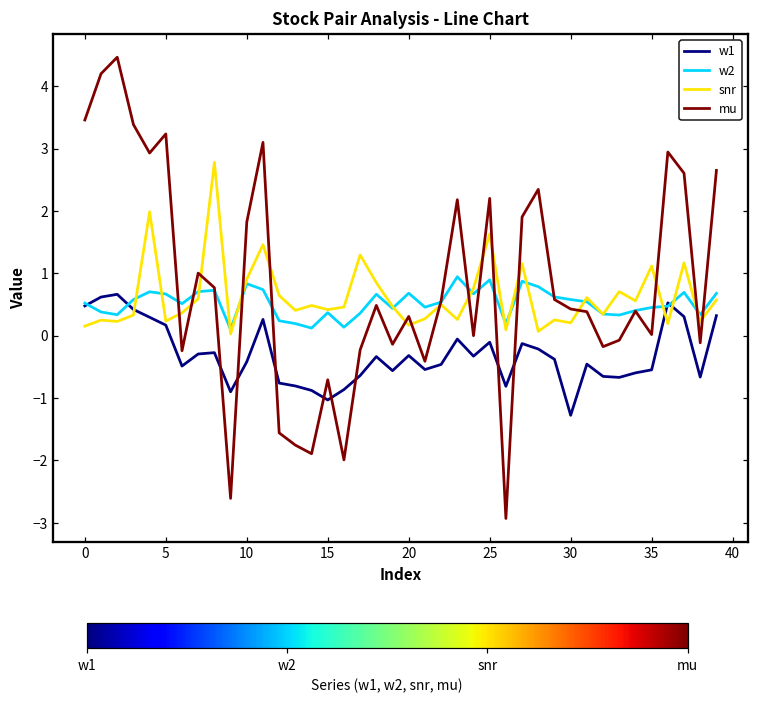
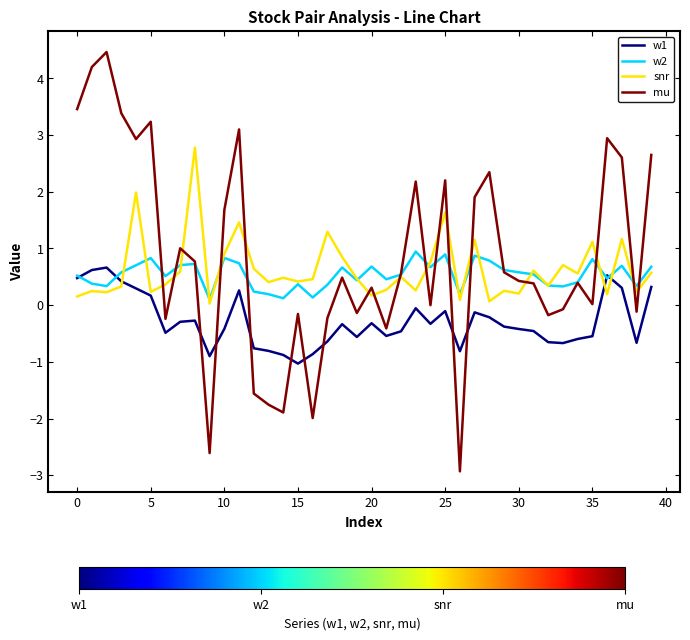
  {
    "w1": {
      "5": 0.2,
      "10": -0.4,
      "15": -1.0,
      "20": -0.3,
      "25": -0.1,
-     "30": -1.3,
+     "30": -0.4,
      "35": -0.5
    },
    "w2": {
-     "5": 0.7,
+     "5": 0.8,
      "10": 0.8,
      "15": 0.4,
      "20": 0.7,
      "25": 0.9,
      "30": 0.6,
-     "35": 0.5
+     "35": 0.8
    },
    "snr": {
      "0": 0.2,
      "5": 0.2,
      "10": 0.9,
      "15": 0.4,
      "20": 0.2,
      "25": 1.6,
      "30": 0.2,
      "35": 1.1
    },
    "mu": {
      "0": 3.5,
      "5": 3.2,
-     "10": 1.8,
-     "15": -0.7,
+     "10": 1.7,
+     "15": -0.2,
      "20": 0.3,
      "25": 2.2,
      "30": 0.4,
      "35": 0.0
    }
  }
